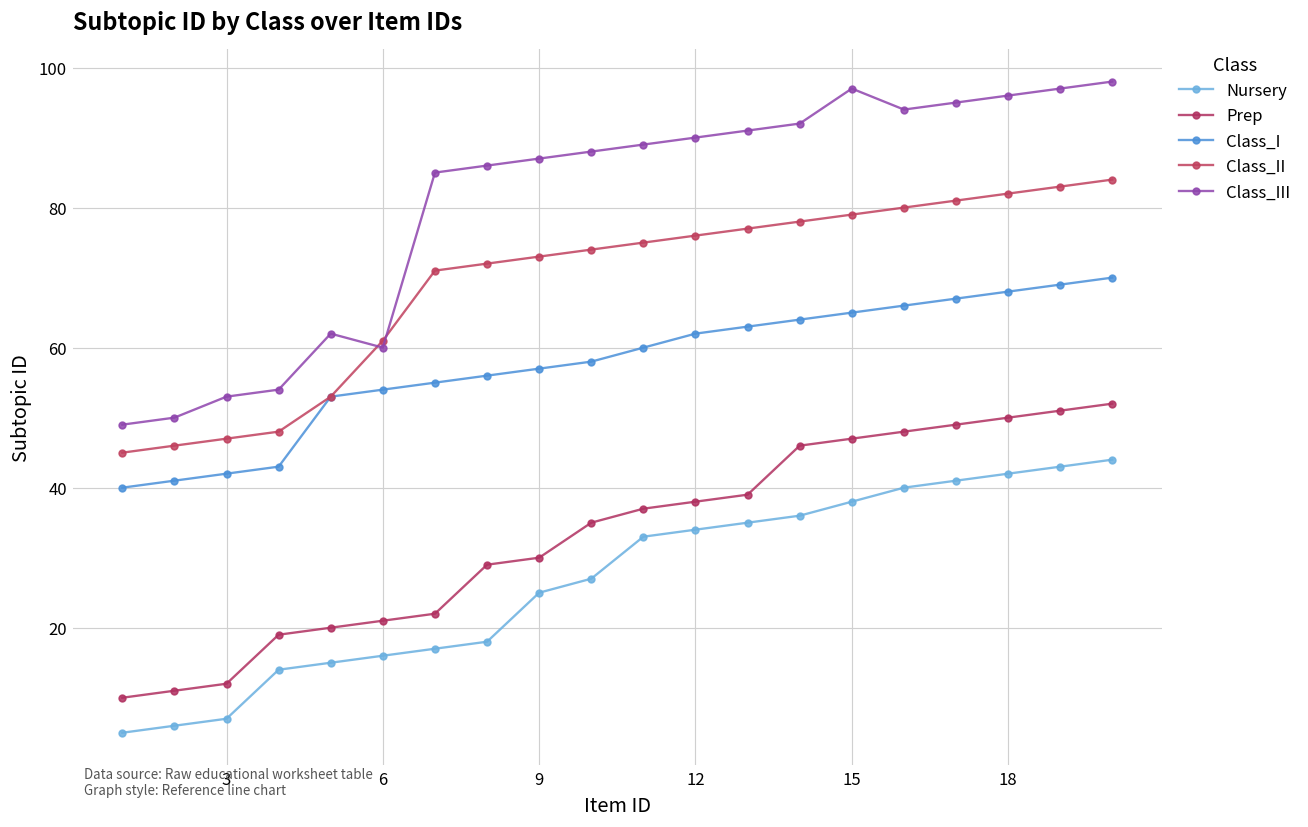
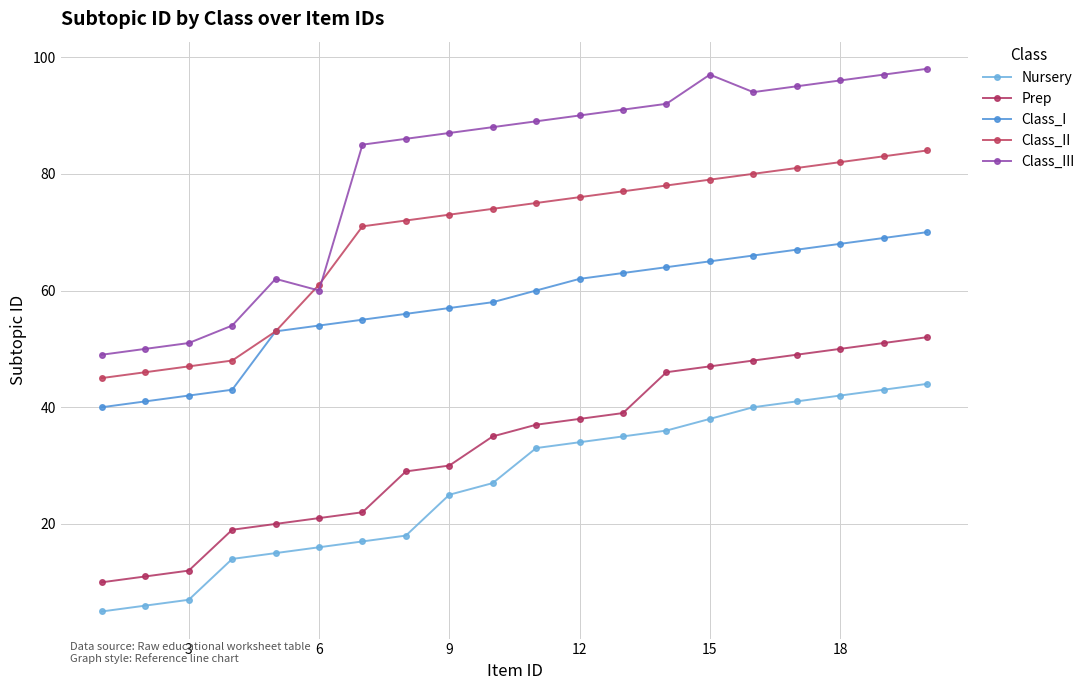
  {
    "Class_III": {
-     "3": 53,
+     "3": 51,
      "6": 60,
      "9": 87,
      "12": 90,
      "15": 97,
      "18": 96
    }
  }
